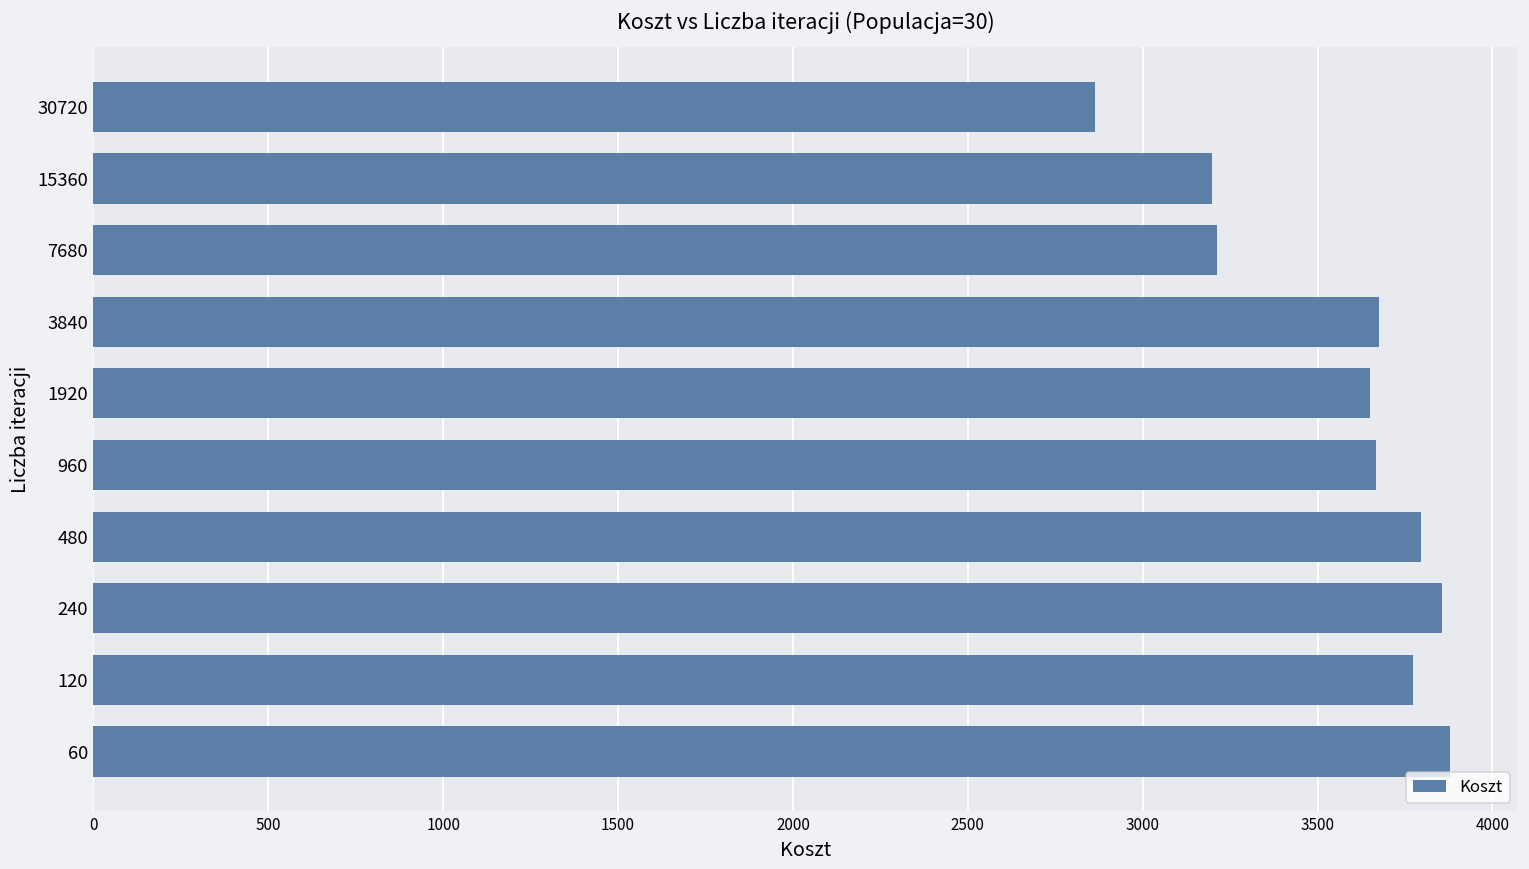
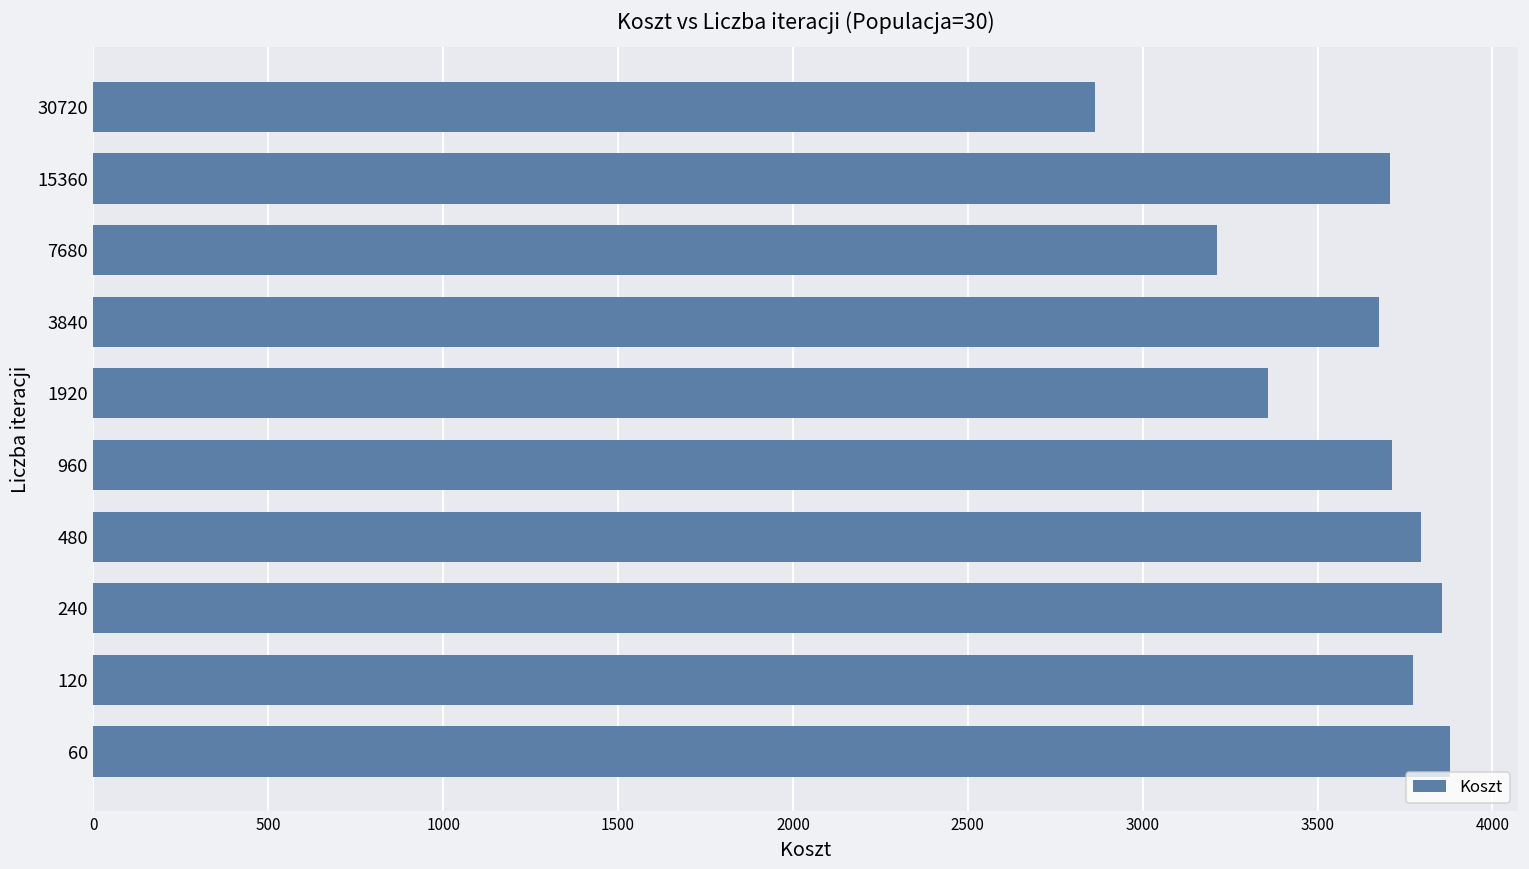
  {
    "30720": 2860,
-   "15360": 3200,
+   "15360": 3710,
    "7680": 3210,
    "3840": 3680,
-   "1920": 3650,
-   "960": 3670,
+   "1920": 3360,
+   "960": 3710,
    "480": 3800,
    "240": 3860,
    "120": 3770,
    "60": 3880
  }
